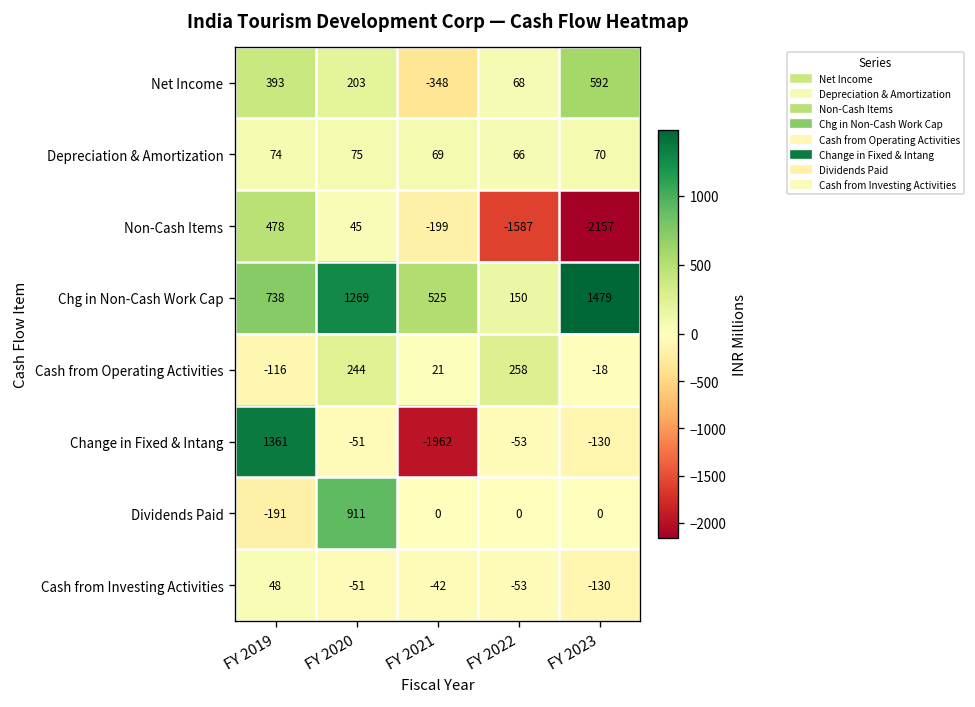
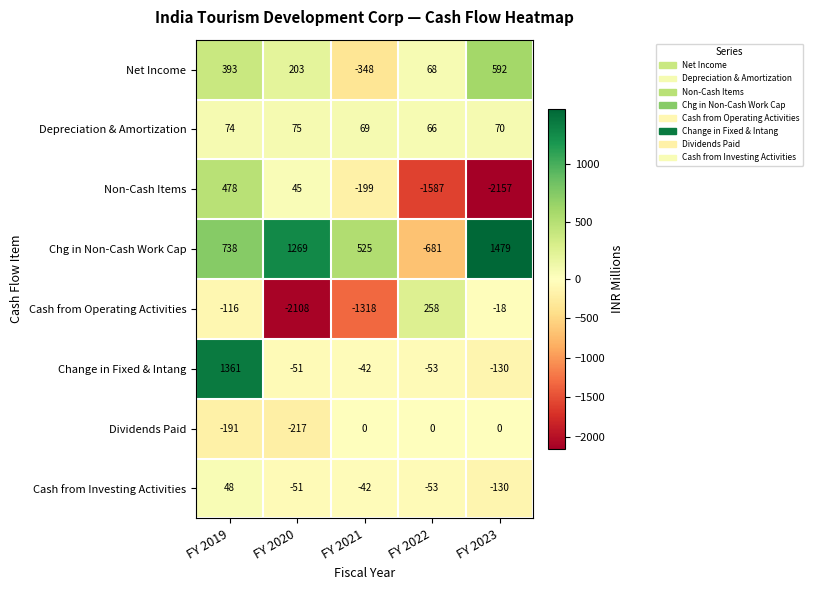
  {
    "Net Income": {
      "FY 2019": 393,
      "FY 2020": 203,
      "FY 2021": -348,
      "FY 2022": 68,
      "FY 2023": 592
    },
    "Depreciation & Amortization": {
      "FY 2019": 74,
      "FY 2020": 75,
      "FY 2021": 69,
      "FY 2022": 66,
      "FY 2023": 70
    },
    "Non-Cash Items": {
      "FY 2019": 478,
      "FY 2020": 45,
      "FY 2021": -199,
      "FY 2022": -1587,
      "FY 2023": -2157
    },
    "Chg in Non-Cash Work Cap": {
      "FY 2019": 738,
      "FY 2020": 1269,
      "FY 2021": 525,
-     "FY 2022": 150,
+     "FY 2022": -681,
      "FY 2023": 1479
    },
    "Cash from Operating Activities": {
      "FY 2019": -116,
-     "FY 2020": 244,
-     "FY 2021": 21,
+     "FY 2020": -2108,
+     "FY 2021": -1318,
      "FY 2022": 258,
      "FY 2023": -18
    },
    "Change in Fixed & Intang": {
      "FY 2019": 1361,
      "FY 2020": -51,
-     "FY 2021": -1962,
+     "FY 2021": -42,
      "FY 2022": -53,
      "FY 2023": -130
    },
    "Dividends Paid": {
      "FY 2019": -191,
-     "FY 2020": 911,
+     "FY 2020": -217,
      "FY 2021": 0,
      "FY 2022": 0,
      "FY 2023": 0
    },
    "Cash from Investing Activities": {
      "FY 2019": 48,
      "FY 2020": -51,
      "FY 2021": -42,
      "FY 2022": -53,
      "FY 2023": -130
    }
  }
